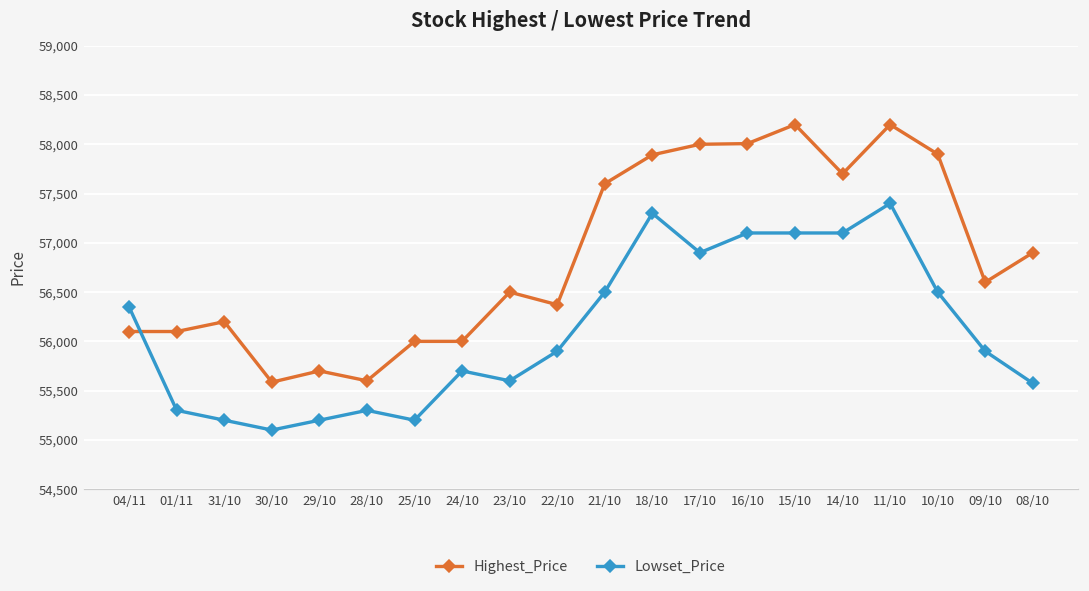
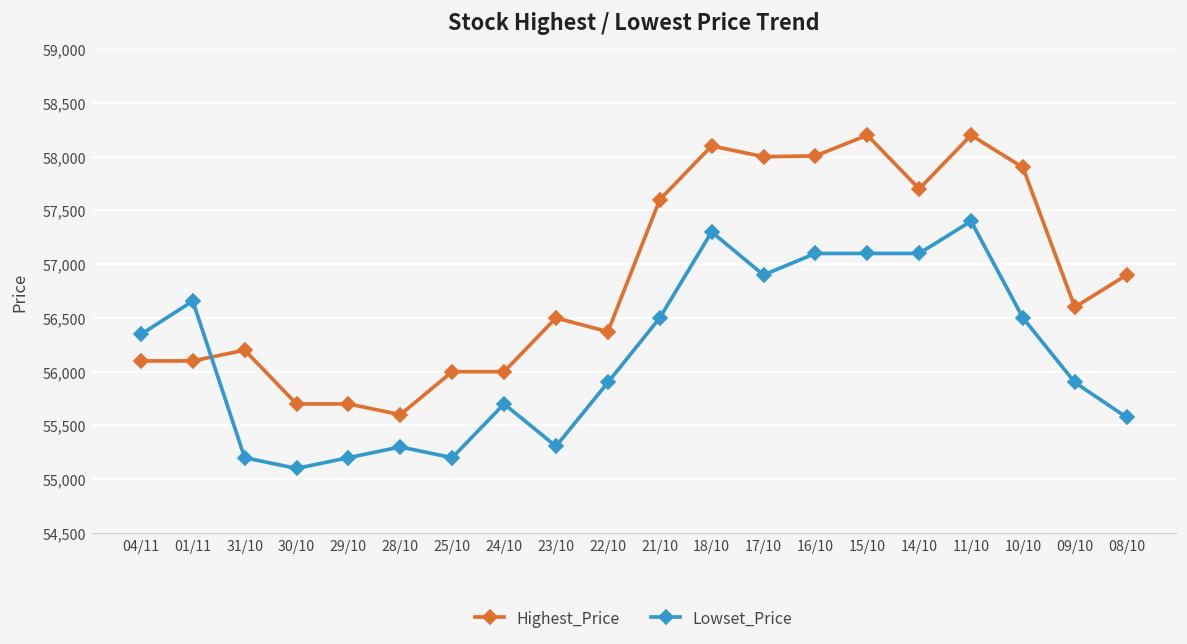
  {
    "Highest_Price": {
      "04/11": "56,100",
      "01/11": "56,100",
      "31/10": "56,200",
-     "30/10": "55,600",
+     "30/10": "55,700",
      "29/10": "55,700",
      "28/10": "55,600",
      "25/10": "56,000",
      "24/10": "56,000",
      "23/10": "56,500",
      "22/10": "56,400",
      "21/10": "57,600",
-     "18/10": "57,900",
+     "18/10": "58,100",
      "17/10": "58,000",
      "16/10": "58,000",
      "15/10": "58,200",
      "14/10": "57,700",
      "11/10": "58,200",
      "10/10": "57,900",
      "09/10": "56,600",
      "08/10": "56,900"
    },
    "Lowset_Price": {
      "04/11": "56,300",
-     "01/11": "55,300",
+     "01/11": "56,700",
      "31/10": "55,200",
      "30/10": "55,100",
      "29/10": "55,200",
      "28/10": "55,300",
      "25/10": "55,200",
      "24/10": "55,700",
-     "23/10": "55,600",
+     "23/10": "55,300",
      "22/10": "55,900",
      "21/10": "56,500",
      "18/10": "57,300",
      "17/10": "56,900",
      "16/10": "57,100",
      "15/10": "57,100",
      "14/10": "57,100",
      "11/10": "57,400",
      "10/10": "56,500",
      "09/10": "55,900",
      "08/10": "55,600"
    }
  }
